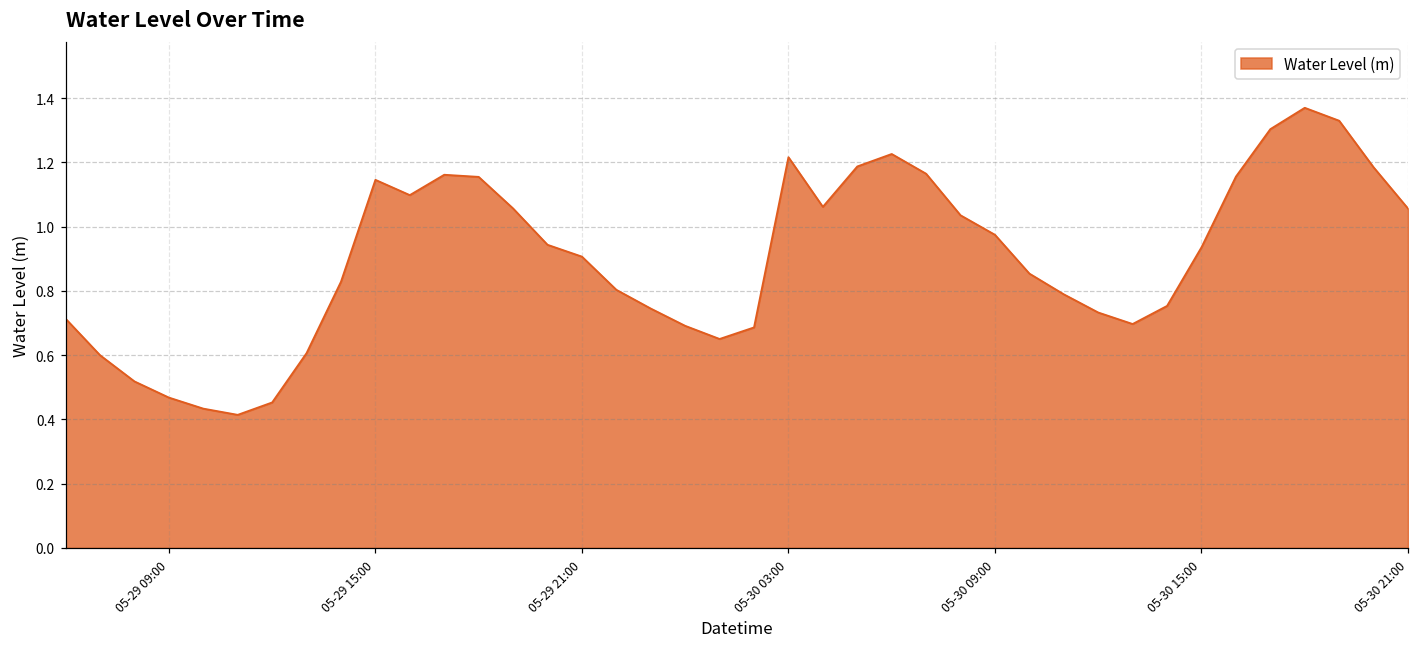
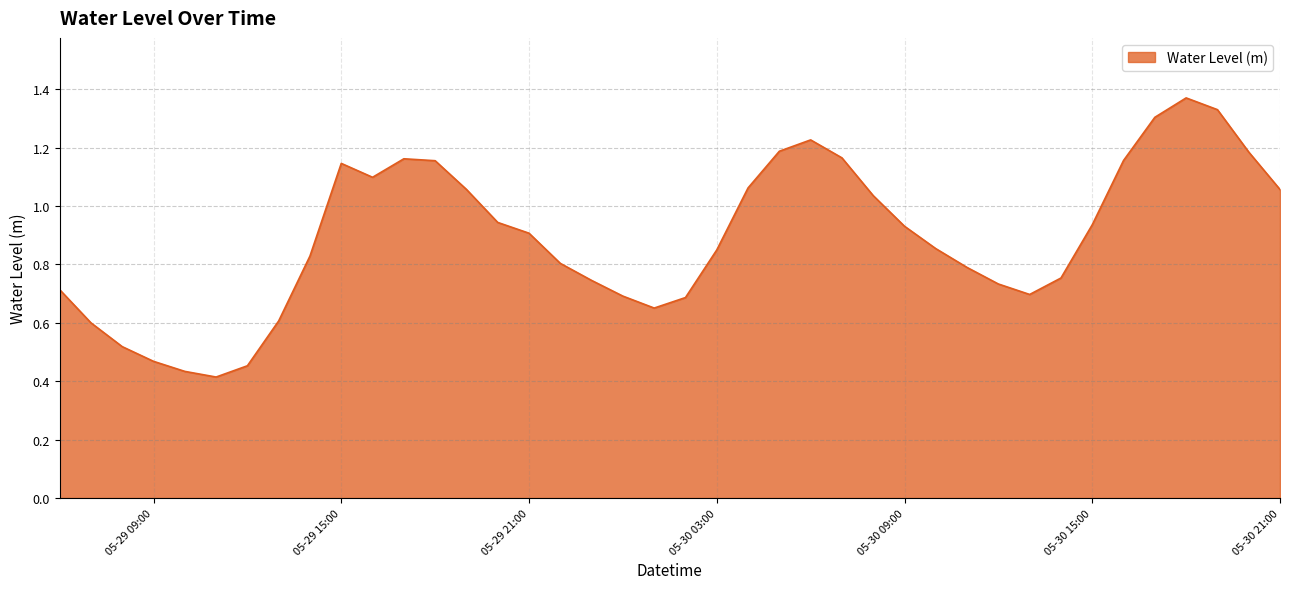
  {
    "05-29 09:00": 0.47,
    "05-29 15:00": 1.15,
    "05-29 21:00": 0.91,
-   "05-30 03:00": 1.22,
-   "05-30 09:00": 0.97,
+   "05-30 03:00": 0.85,
+   "05-30 09:00": 0.93,
    "05-30 15:00": 0.94,
    "05-30 21:00": 1.06
  }
